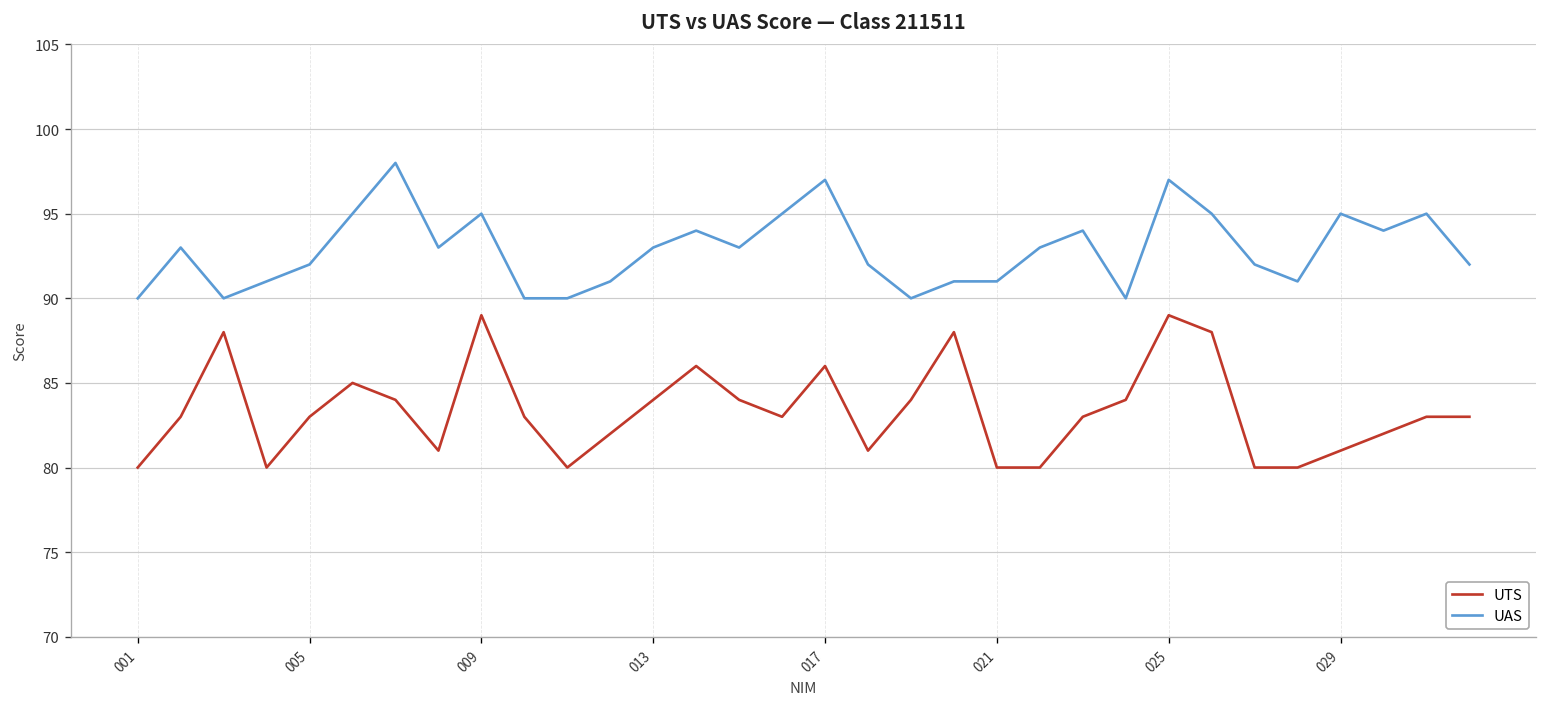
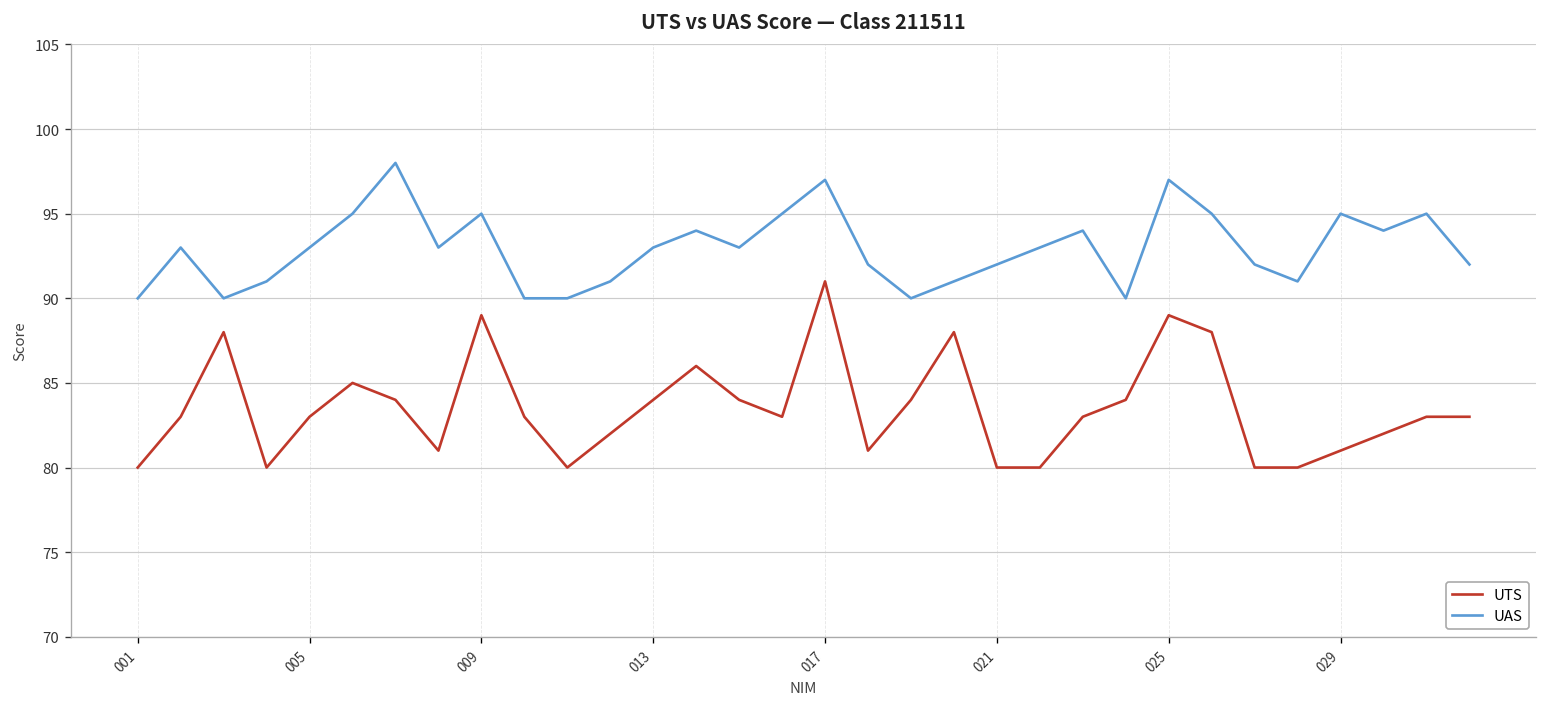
  {
    "UTS": {
      "001": 80,
      "005": 83,
      "009": 89,
      "013": 84,
-     "017": 86,
+     "017": 91,
      "021": 80,
      "025": 89,
      "029": 81
    },
    "UAS": {
      "001": 90,
-     "005": 92,
+     "005": 93,
      "009": 95,
      "013": 93,
      "017": 97,
-     "021": 91,
+     "021": 92,
      "025": 97,
      "029": 95
    }
  }
